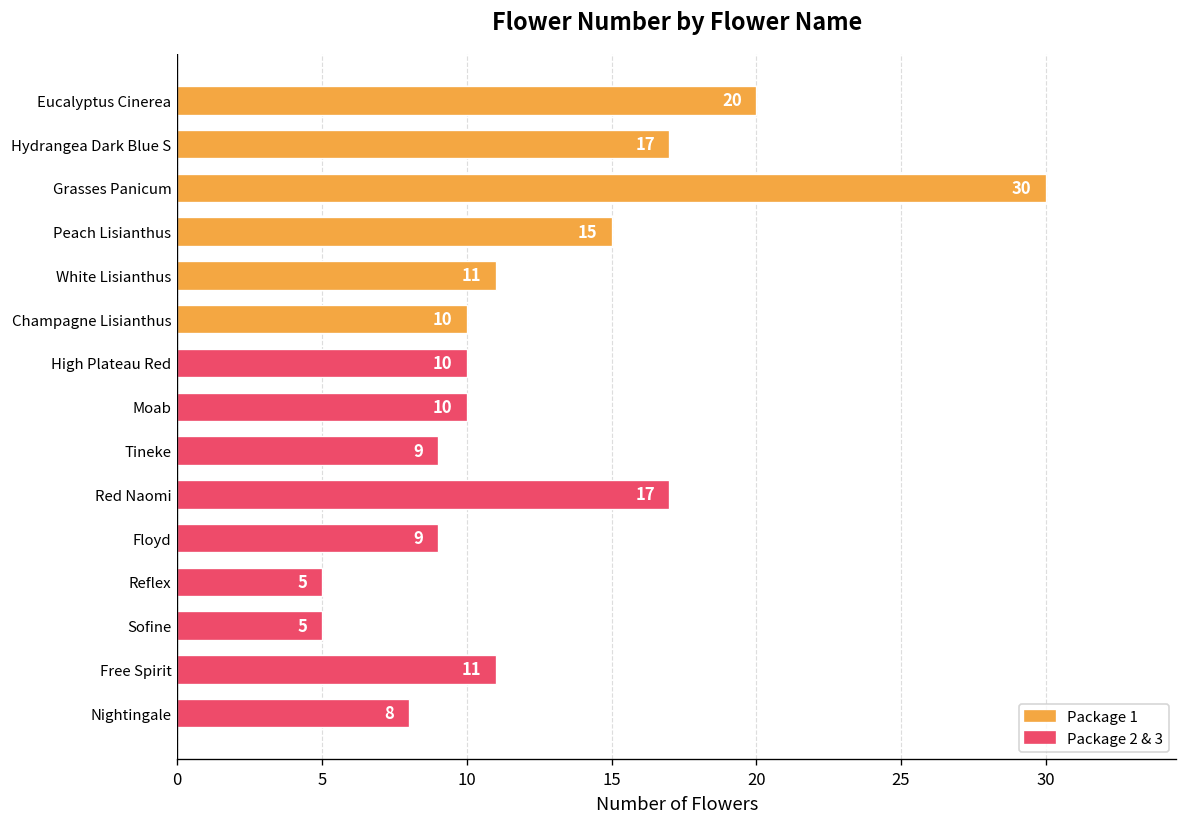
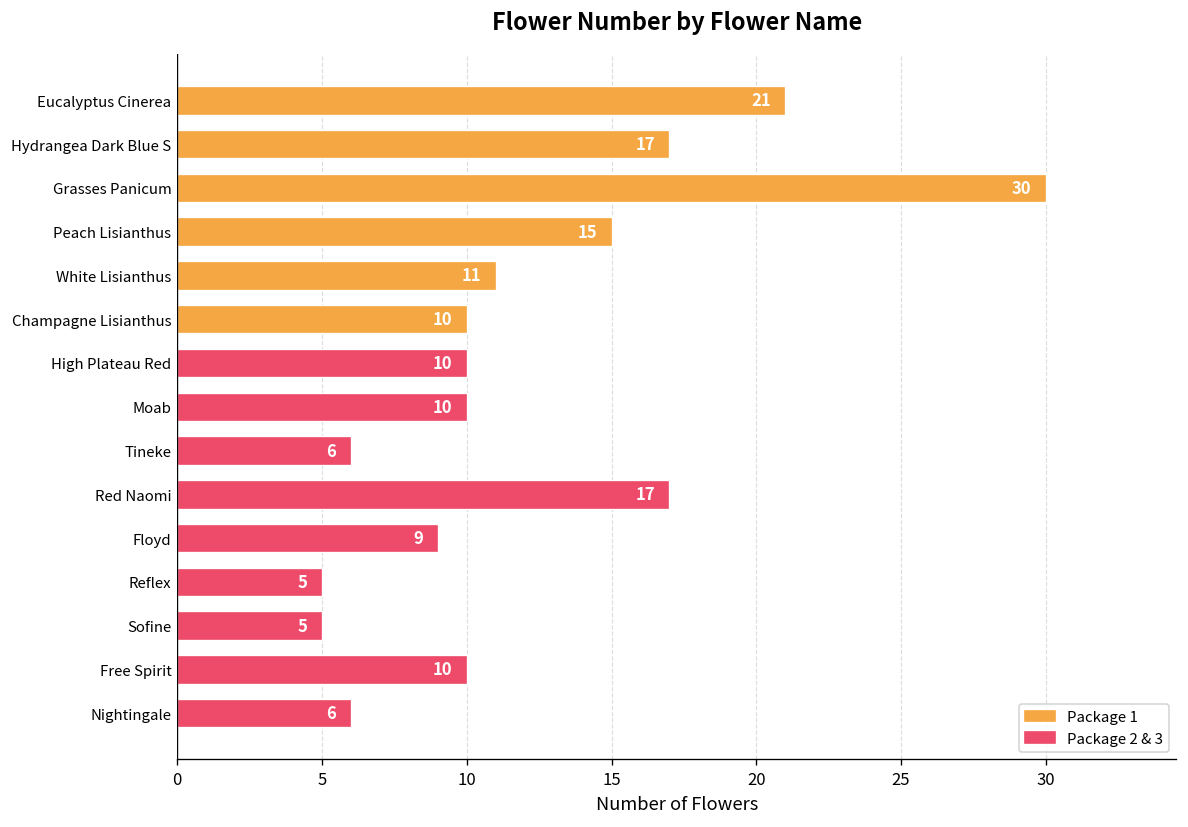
  {
-   "Eucalyptus Cinerea": 20,
+   "Eucalyptus Cinerea": 21,
    "Hydrangea Dark Blue S": 17,
    "Grasses Panicum": 30,
    "Peach Lisianthus": 15,
    "White Lisianthus": 11,
    "Champagne Lisianthus": 10,
    "High Plateau Red": 10,
    "Moab": 10,
-   "Tineke": 9,
+   "Tineke": 6,
    "Red Naomi": 17,
    "Floyd": 9,
    "Reflex": 5,
    "Sofine": 5,
-   "Free Spirit": 11,
-   "Nightingale": 8
+   "Free Spirit": 10,
+   "Nightingale": 6
  }
